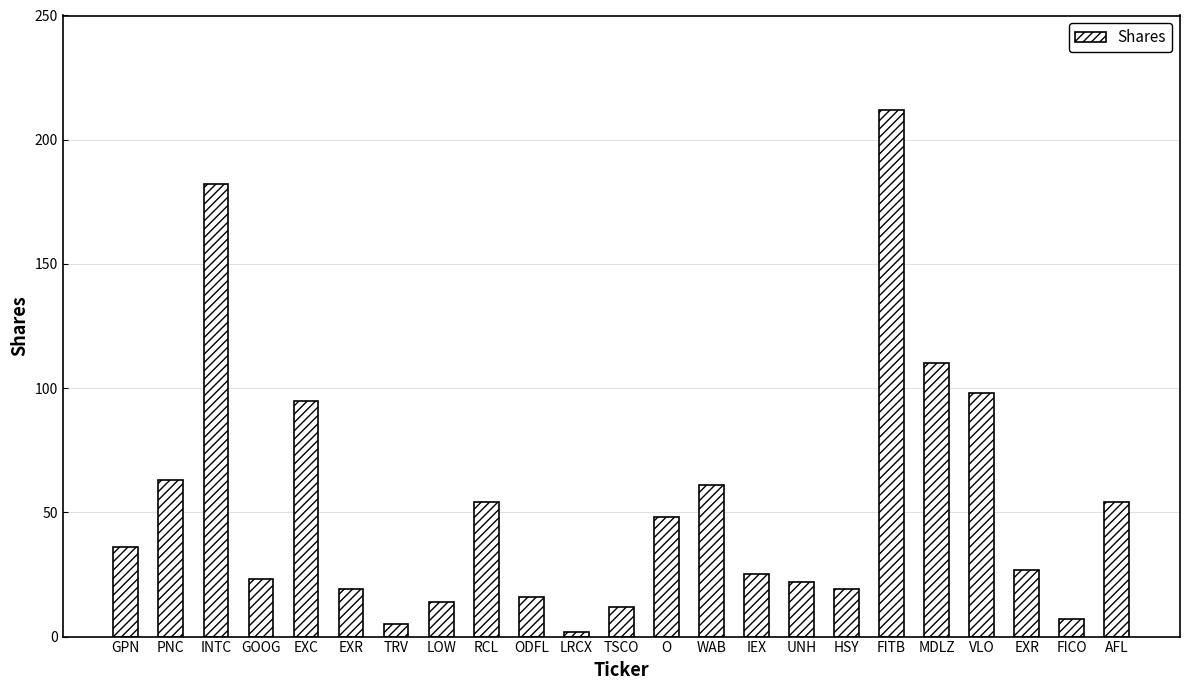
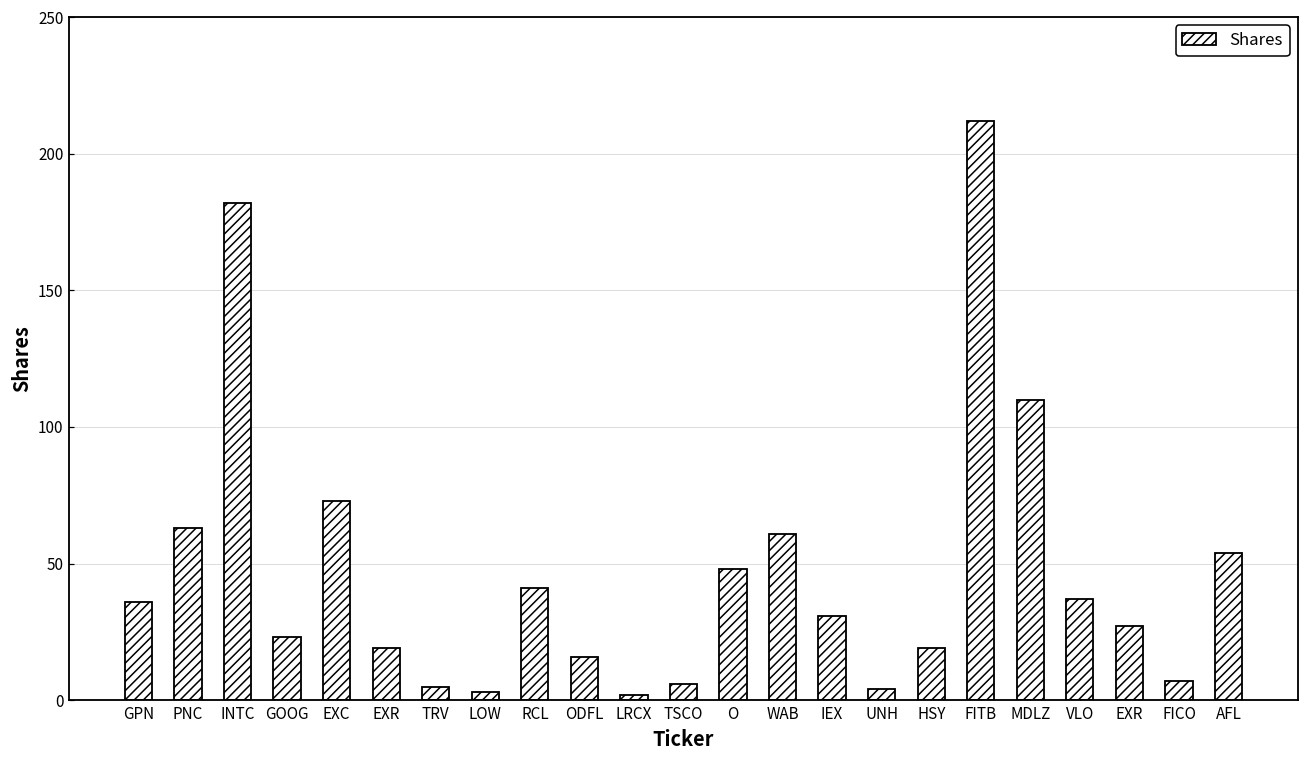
  {
    "GPN": 36,
    "PNC": 63,
    "INTC": 182,
    "GOOG": 23,
-   "EXC": 95,
+   "EXC": 73,
    "TRV": 5,
-   "LOW": 14,
-   "RCL": 54,
+   "LOW": 3,
+   "RCL": 41,
    "ODFL": 16,
    "LRCX": 2,
-   "TSCO": 12,
+   "TSCO": 6,
    "O": 48,
    "WAB": 61,
-   "IEX": 25,
-   "UNH": 22,
+   "IEX": 31,
+   "UNH": 4,
    "HSY": 19,
    "FITB": 212,
    "MDLZ": 110,
-   "VLO": 98,
+   "VLO": 37,
    "FICO": 7,
    "AFL": 54
  }
